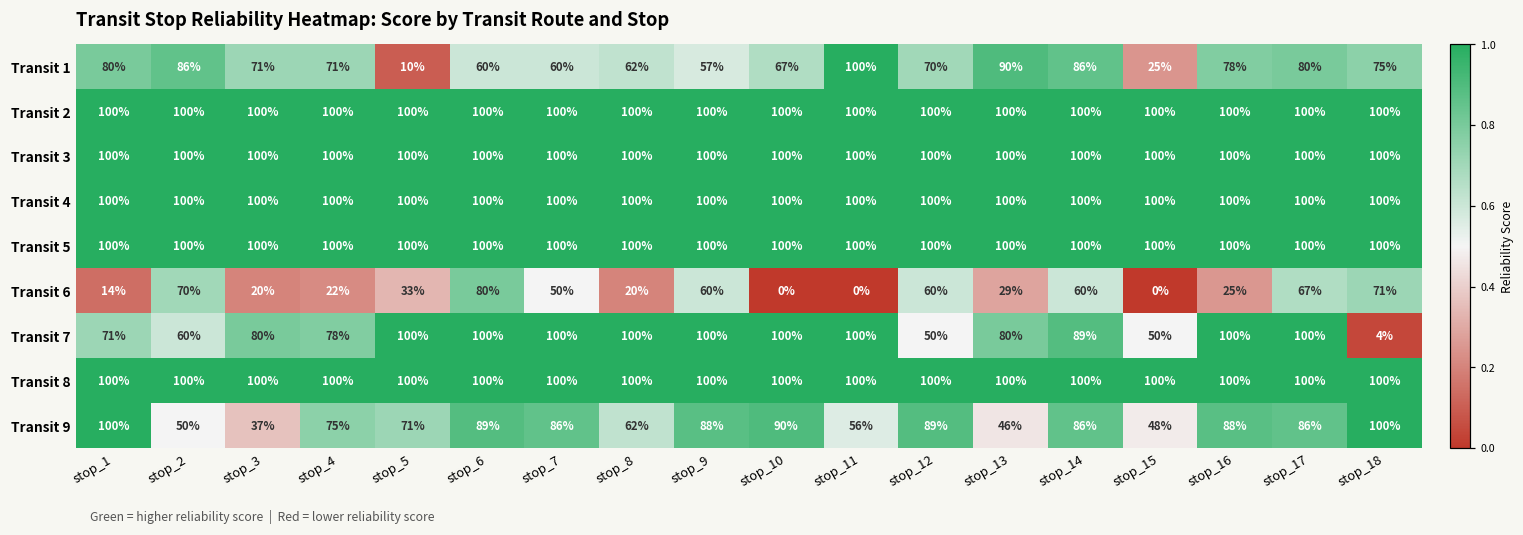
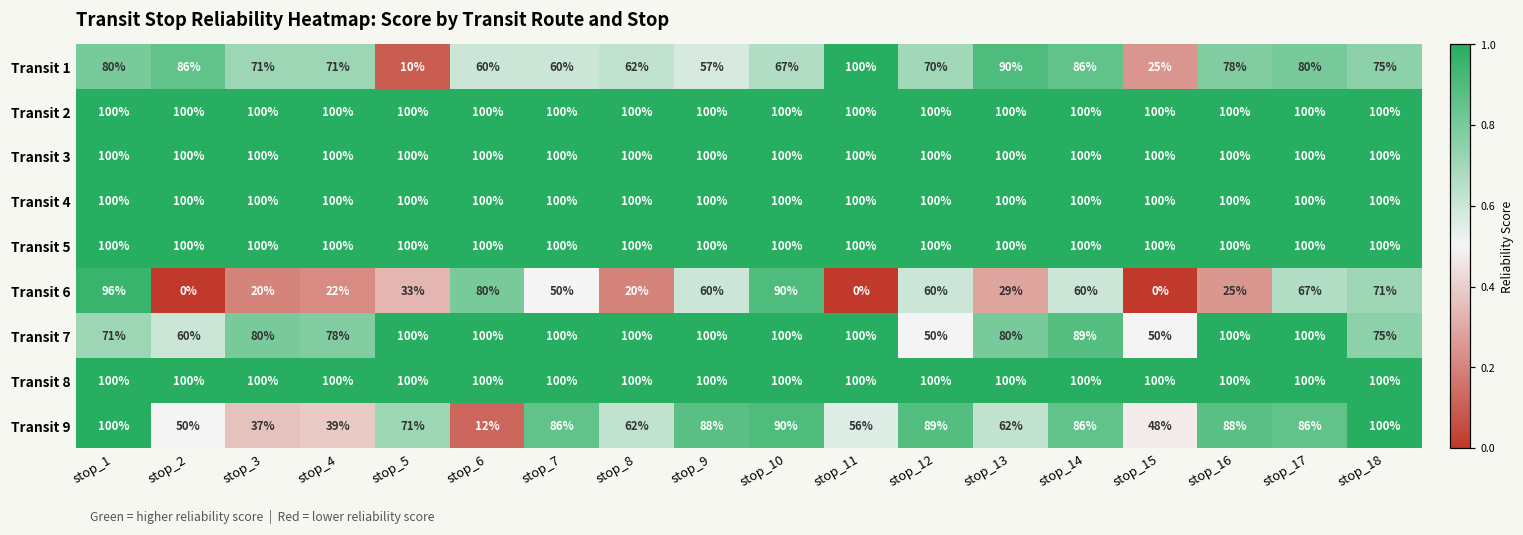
  {
    "Transit 1": {
      "stop_1": "80%",
      "stop_2": "86%",
      "stop_3": "71%",
      "stop_4": "71%",
      "stop_5": "10%",
      "stop_6": "60%",
      "stop_7": "60%",
      "stop_8": "62%",
      "stop_9": "57%",
      "stop_10": "67%",
      "stop_11": "100%",
      "stop_12": "70%",
      "stop_13": "90%",
      "stop_14": "86%",
      "stop_15": "25%",
      "stop_16": "78%",
      "stop_17": "80%",
      "stop_18": "75%"
    },
    "Transit 2": {
      "stop_1": "100%",
      "stop_2": "100%",
      "stop_3": "100%",
      "stop_4": "100%",
      "stop_5": "100%",
      "stop_6": "100%",
      "stop_7": "100%",
      "stop_8": "100%",
      "stop_9": "100%",
      "stop_10": "100%",
      "stop_11": "100%",
      "stop_12": "100%",
      "stop_13": "100%",
      "stop_14": "100%",
      "stop_15": "100%",
      "stop_16": "100%",
      "stop_17": "100%",
      "stop_18": "100%"
    },
    "Transit 3": {
      "stop_1": "100%",
      "stop_2": "100%",
      "stop_3": "100%",
      "stop_4": "100%",
      "stop_5": "100%",
      "stop_6": "100%",
      "stop_7": "100%",
      "stop_8": "100%",
      "stop_9": "100%",
      "stop_10": "100%",
      "stop_11": "100%",
      "stop_12": "100%",
      "stop_13": "100%",
      "stop_14": "100%",
      "stop_15": "100%",
      "stop_16": "100%",
      "stop_17": "100%",
      "stop_18": "100%"
    },
    "Transit 4": {
      "stop_1": "100%",
      "stop_2": "100%",
      "stop_3": "100%",
      "stop_4": "100%",
      "stop_5": "100%",
      "stop_6": "100%",
      "stop_7": "100%",
      "stop_8": "100%",
      "stop_9": "100%",
      "stop_10": "100%",
      "stop_11": "100%",
      "stop_12": "100%",
      "stop_13": "100%",
      "stop_14": "100%",
      "stop_15": "100%",
      "stop_16": "100%",
      "stop_17": "100%",
      "stop_18": "100%"
    },
    "Transit 5": {
      "stop_1": "100%",
      "stop_2": "100%",
      "stop_3": "100%",
      "stop_4": "100%",
      "stop_5": "100%",
      "stop_6": "100%",
      "stop_7": "100%",
      "stop_8": "100%",
      "stop_9": "100%",
      "stop_10": "100%",
      "stop_11": "100%",
      "stop_12": "100%",
      "stop_13": "100%",
      "stop_14": "100%",
      "stop_15": "100%",
      "stop_16": "100%",
      "stop_17": "100%",
      "stop_18": "100%"
    },
    "Transit 6": {
-     "stop_1": "14%",
-     "stop_2": "70%",
+     "stop_1": "96%",
+     "stop_2": "0%",
      "stop_3": "20%",
      "stop_4": "22%",
      "stop_5": "33%",
      "stop_6": "80%",
      "stop_7": "50%",
      "stop_8": "20%",
      "stop_9": "60%",
-     "stop_10": "0%",
+     "stop_10": "90%",
      "stop_11": "0%",
      "stop_12": "60%",
      "stop_13": "29%",
      "stop_14": "60%",
      "stop_15": "0%",
      "stop_16": "25%",
      "stop_17": "67%",
      "stop_18": "71%"
    },
    "Transit 7": {
      "stop_1": "71%",
      "stop_2": "60%",
      "stop_3": "80%",
      "stop_4": "78%",
      "stop_5": "100%",
      "stop_6": "100%",
      "stop_7": "100%",
      "stop_8": "100%",
      "stop_9": "100%",
      "stop_10": "100%",
      "stop_11": "100%",
      "stop_12": "50%",
      "stop_13": "80%",
      "stop_14": "89%",
      "stop_15": "50%",
      "stop_16": "100%",
      "stop_17": "100%",
-     "stop_18": "4%"
+     "stop_18": "75%"
    },
    "Transit 8": {
      "stop_1": "100%",
      "stop_2": "100%",
      "stop_3": "100%",
      "stop_4": "100%",
      "stop_5": "100%",
      "stop_6": "100%",
      "stop_7": "100%",
      "stop_8": "100%",
      "stop_9": "100%",
      "stop_10": "100%",
      "stop_11": "100%",
      "stop_12": "100%",
      "stop_13": "100%",
      "stop_14": "100%",
      "stop_15": "100%",
      "stop_16": "100%",
      "stop_17": "100%",
      "stop_18": "100%"
    },
    "Transit 9": {
      "stop_1": "100%",
      "stop_2": "50%",
      "stop_3": "37%",
-     "stop_4": "75%",
+     "stop_4": "39%",
      "stop_5": "71%",
-     "stop_6": "89%",
+     "stop_6": "12%",
      "stop_7": "86%",
      "stop_8": "62%",
      "stop_9": "88%",
      "stop_10": "90%",
      "stop_11": "56%",
      "stop_12": "89%",
-     "stop_13": "46%",
+     "stop_13": "62%",
      "stop_14": "86%",
      "stop_15": "48%",
      "stop_16": "88%",
      "stop_17": "86%",
      "stop_18": "100%"
    }
  }
